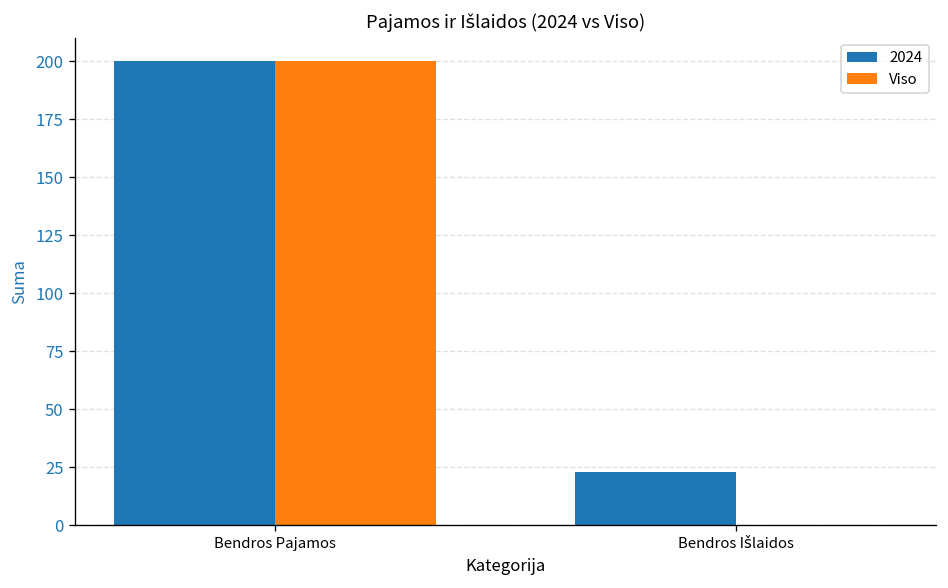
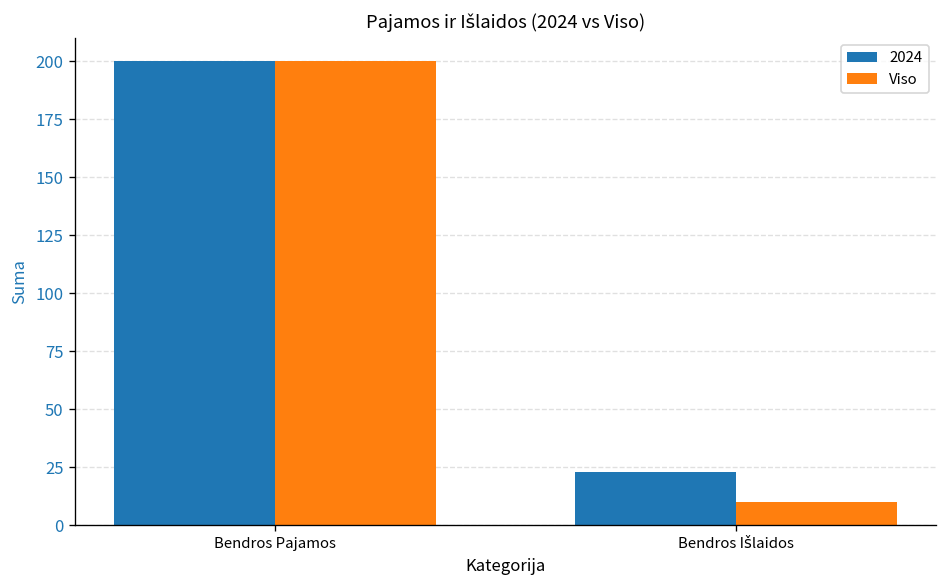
  {
    "2024": {
      "Bendros Pajamos": 200,
      "Bendros Išlaidos": 23
    },
    "Viso": {
      "Bendros Pajamos": 200,
-     "Bendros Išlaidos": 0
+     "Bendros Išlaidos": 10
    }
  }
